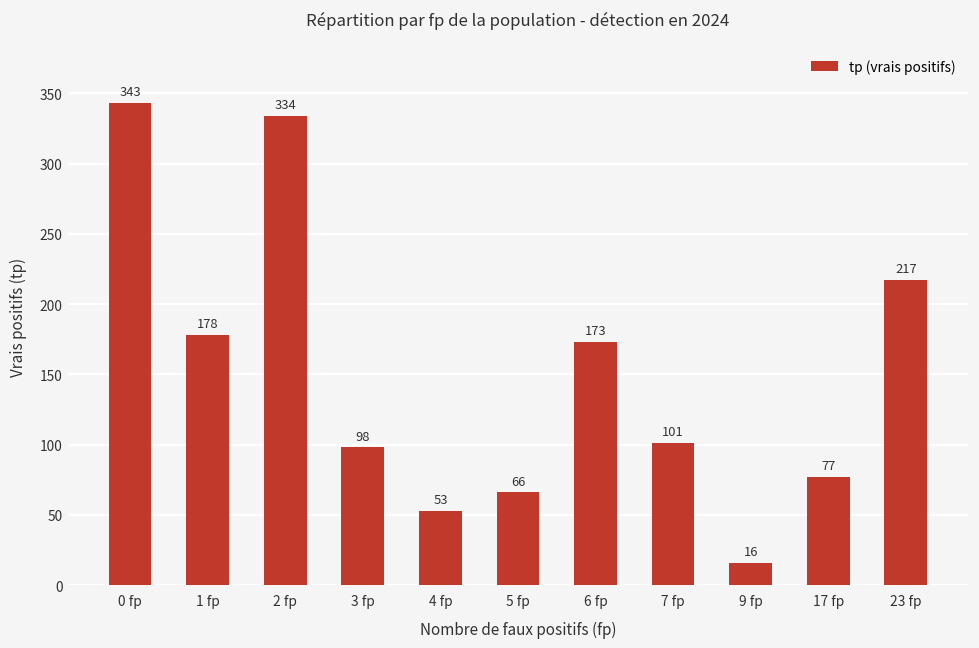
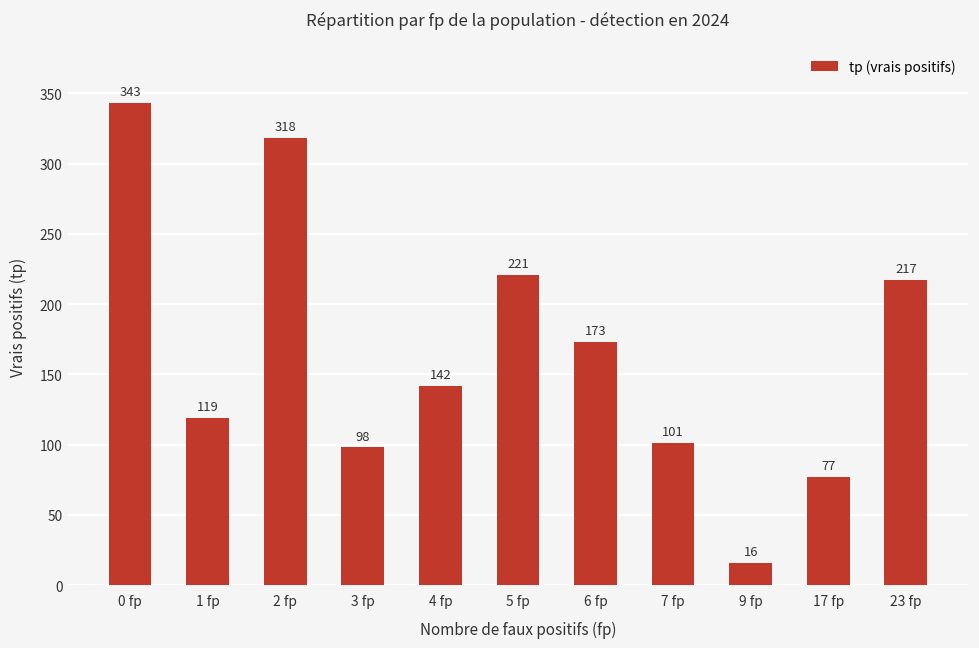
  {
    "0 fp": 343,
-   "1 fp": 178,
-   "2 fp": 334,
+   "1 fp": 119,
+   "2 fp": 318,
    "3 fp": 98,
-   "4 fp": 53,
-   "5 fp": 66,
+   "4 fp": 142,
+   "5 fp": 221,
    "6 fp": 173,
    "7 fp": 101,
    "9 fp": 16,
    "17 fp": 77,
    "23 fp": 217
  }
